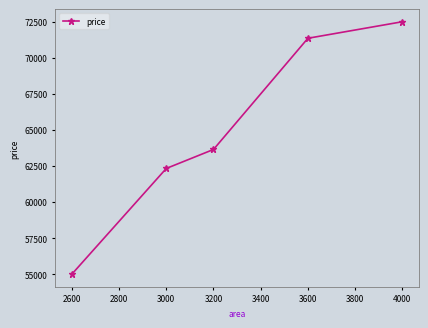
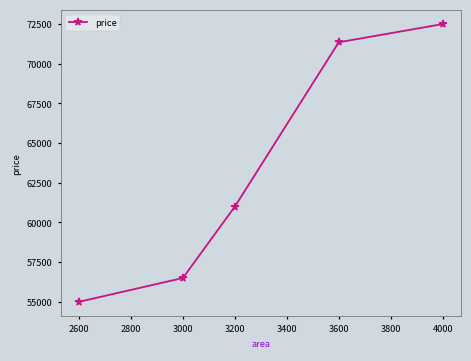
  {
    "2600": 55000,
-   "3000": 62300,
-   "3200": 63600,
+   "3000": 56500,
+   "3200": 61000,
    "3600": 71400,
    "4000": 72500
  }
